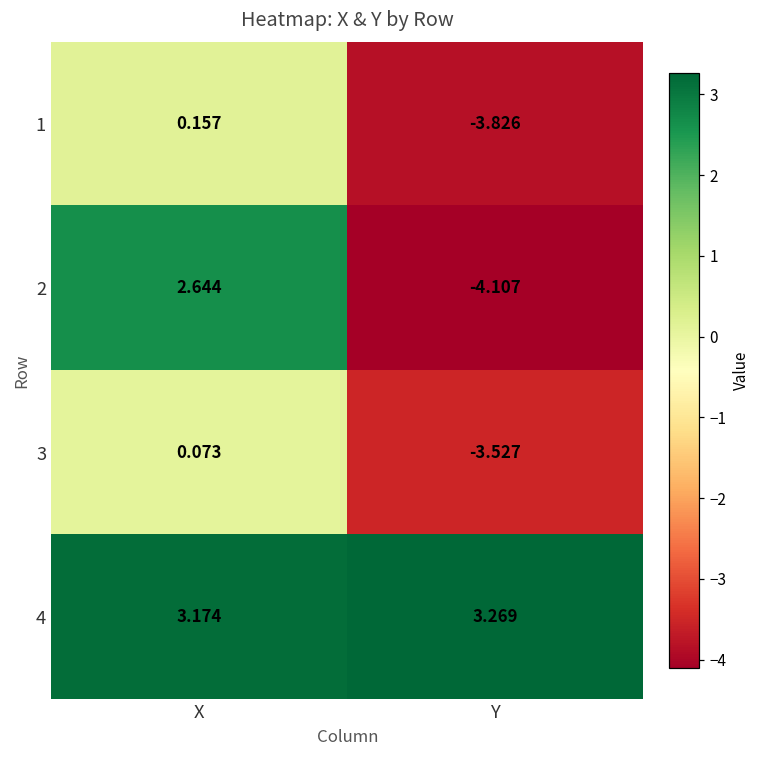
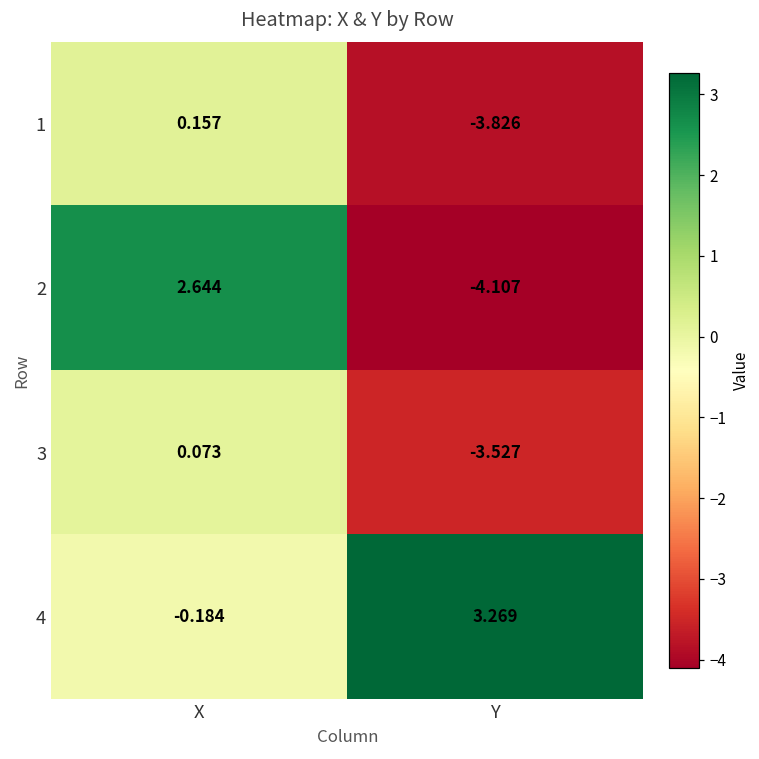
  {
    "1": {
      "X": 0.157,
      "Y": -3.826
    },
    "2": {
      "X": 2.644,
      "Y": -4.107
    },
    "3": {
      "X": 0.073,
      "Y": -3.527
    },
    "4": {
-     "X": 3.174,
+     "X": -0.184,
      "Y": 3.269
    }
  }
